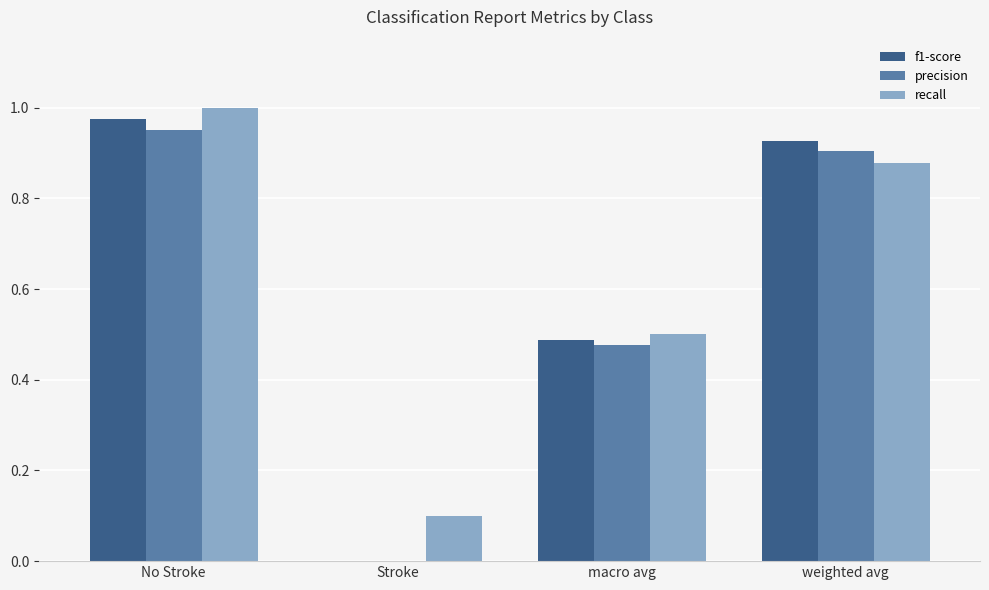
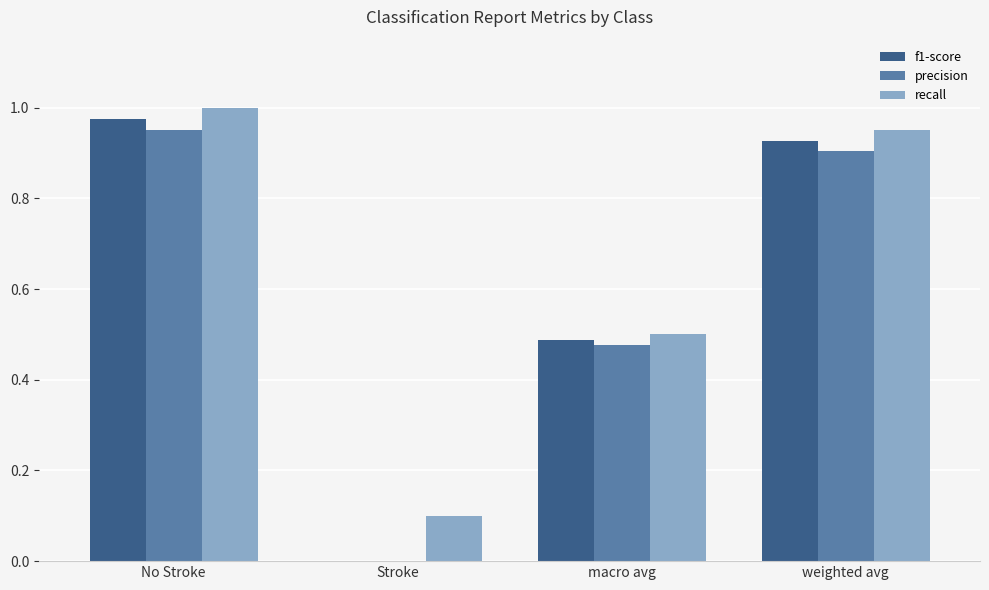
  {
    "recall": {
      "No Stroke": 1.00,
      "Stroke": 0.10,
      "macro avg": 0.50,
-     "weighted avg": 0.88
+     "weighted avg": 0.95
    }
  }
